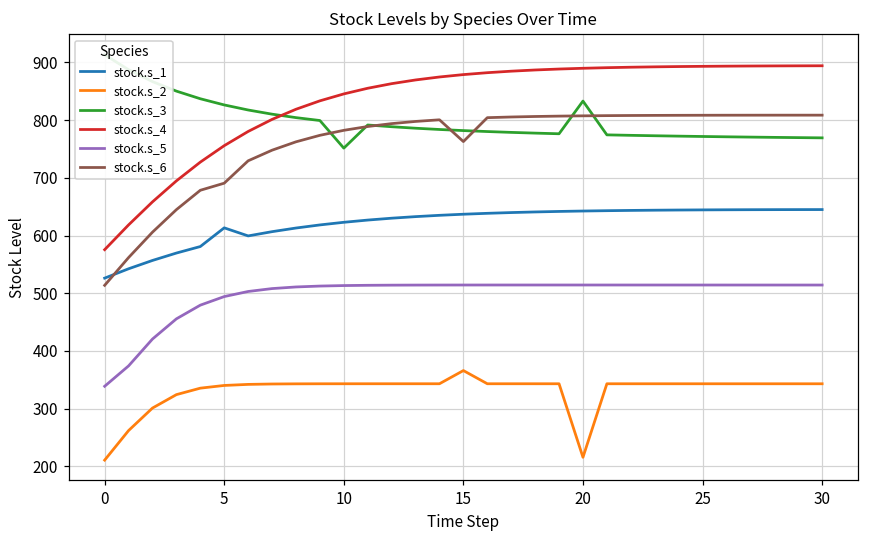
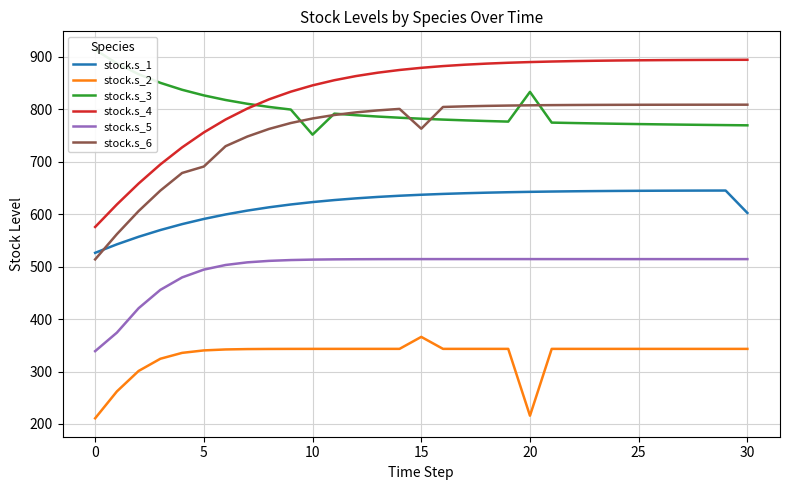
  {
    "stock.s_1": {
      "0": 530,
-     "5": 610,
+     "5": 590,
      "10": 620,
      "15": 640,
      "20": 640,
      "25": 640,
-     "30": 650
+     "30": 600
    },
    "stock.s_2": {
      "0": 210,
      "5": 340,
      "10": 340,
      "15": 370,
      "20": 220,
      "25": 340,
      "30": 340
    },
    "stock.s_3": {
      "5": 830,
      "10": 750,
      "15": 780,
      "20": 830,
      "25": 770,
      "30": 770
    },
    "stock.s_4": {
      "0": 580,
      "5": 760,
      "10": 850,
      "15": 880,
      "20": 890,
      "25": 890,
      "30": 890
    },
    "stock.s_5": {
      "0": 340,
      "5": 490,
      "10": 510,
      "15": 510,
      "20": 510,
      "25": 510,
      "30": 510
    },
    "stock.s_6": {
      "0": 510,
      "5": 690,
      "10": 780,
      "15": 760,
      "20": 810,
      "25": 810,
      "30": 810
    }
  }
